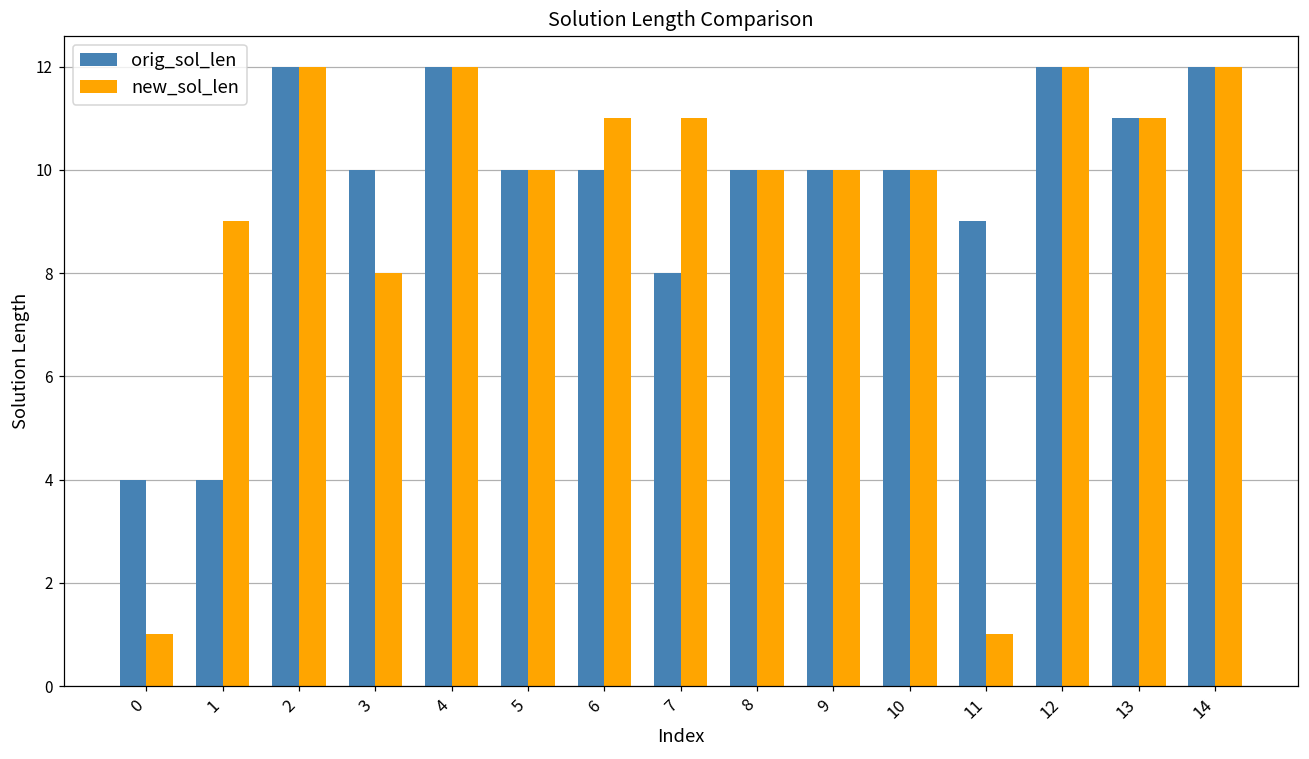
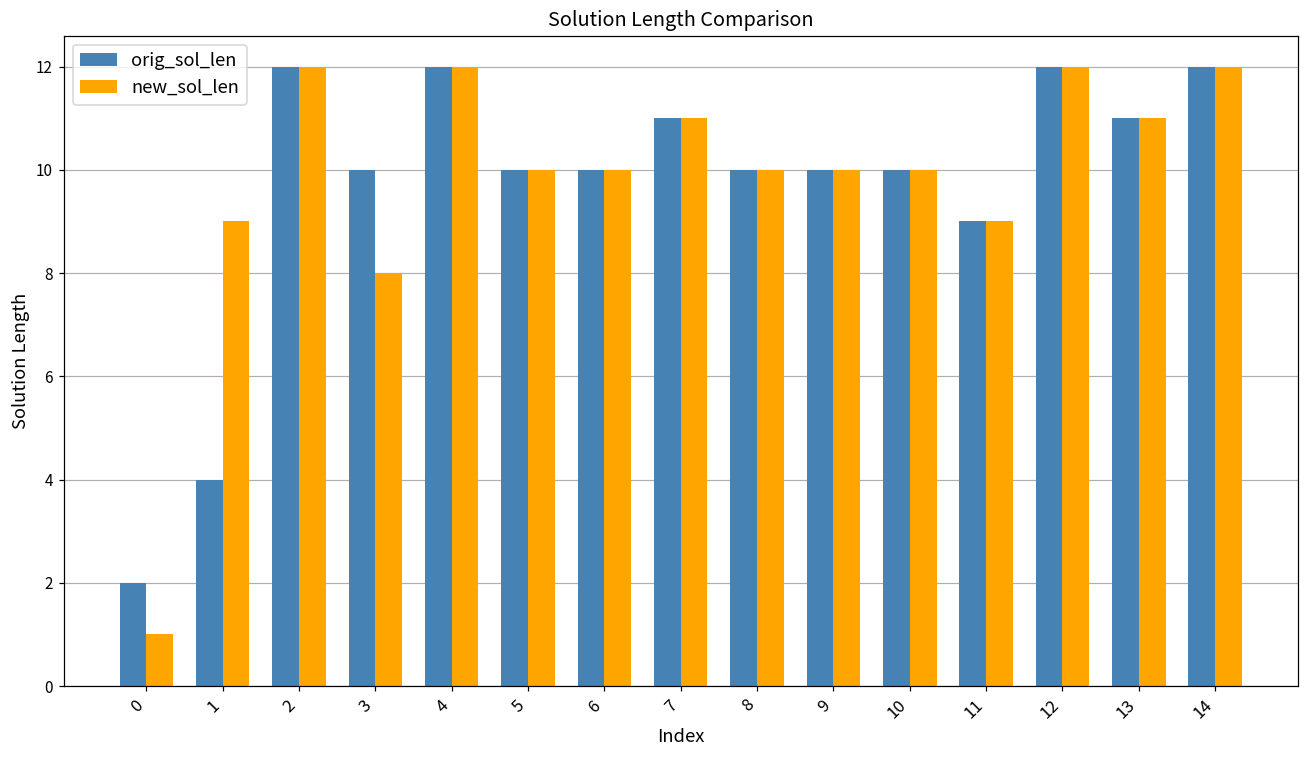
  {
    "orig_sol_len": {
-     "0": 4,
+     "0": 2,
      "1": 4,
      "2": 12,
      "3": 10,
      "4": 12,
      "5": 10,
      "6": 10,
-     "7": 8,
+     "7": 11,
      "8": 10,
      "9": 10,
      "10": 10,
      "11": 9,
      "12": 12,
      "13": 11,
      "14": 12
    },
    "new_sol_len": {
      "0": 1,
      "1": 9,
      "2": 12,
      "3": 8,
      "4": 12,
      "5": 10,
-     "6": 11,
+     "6": 10,
      "7": 11,
      "8": 10,
      "9": 10,
      "10": 10,
-     "11": 1,
+     "11": 9,
      "12": 12,
      "13": 11,
      "14": 12
    }
  }
